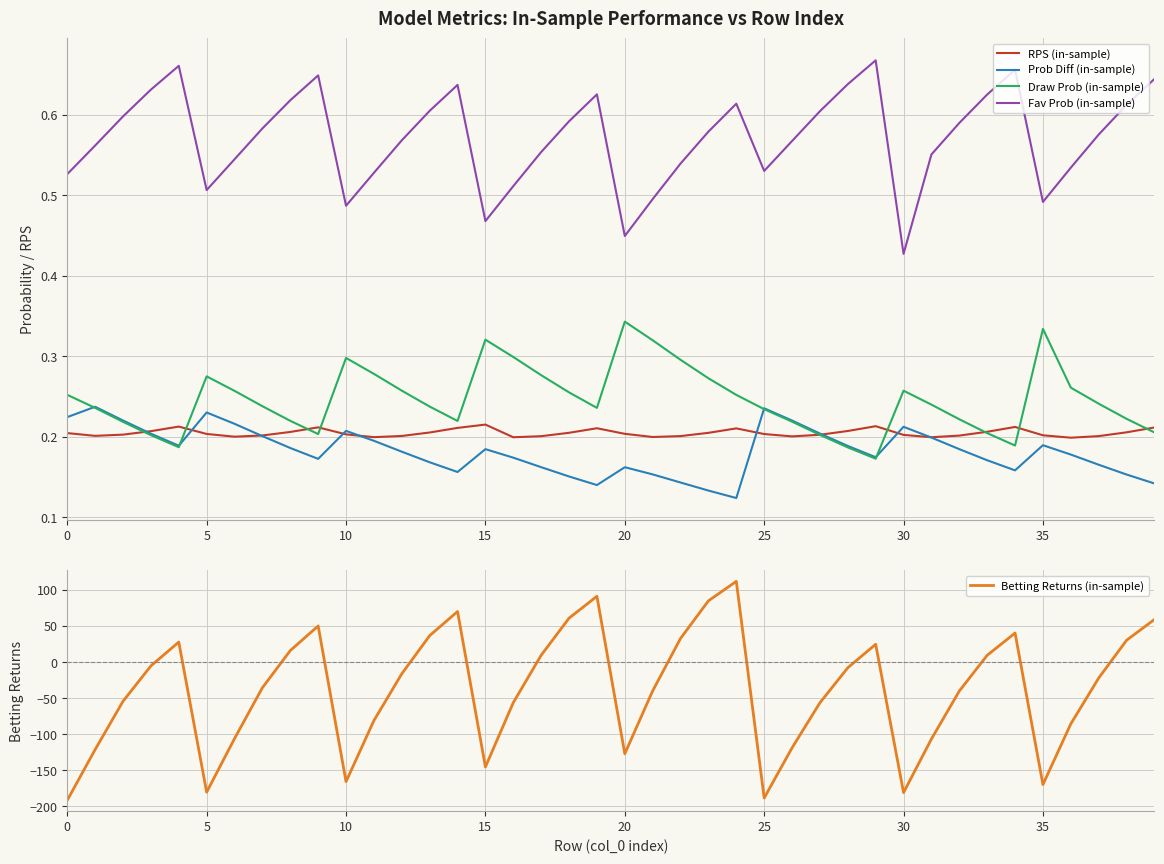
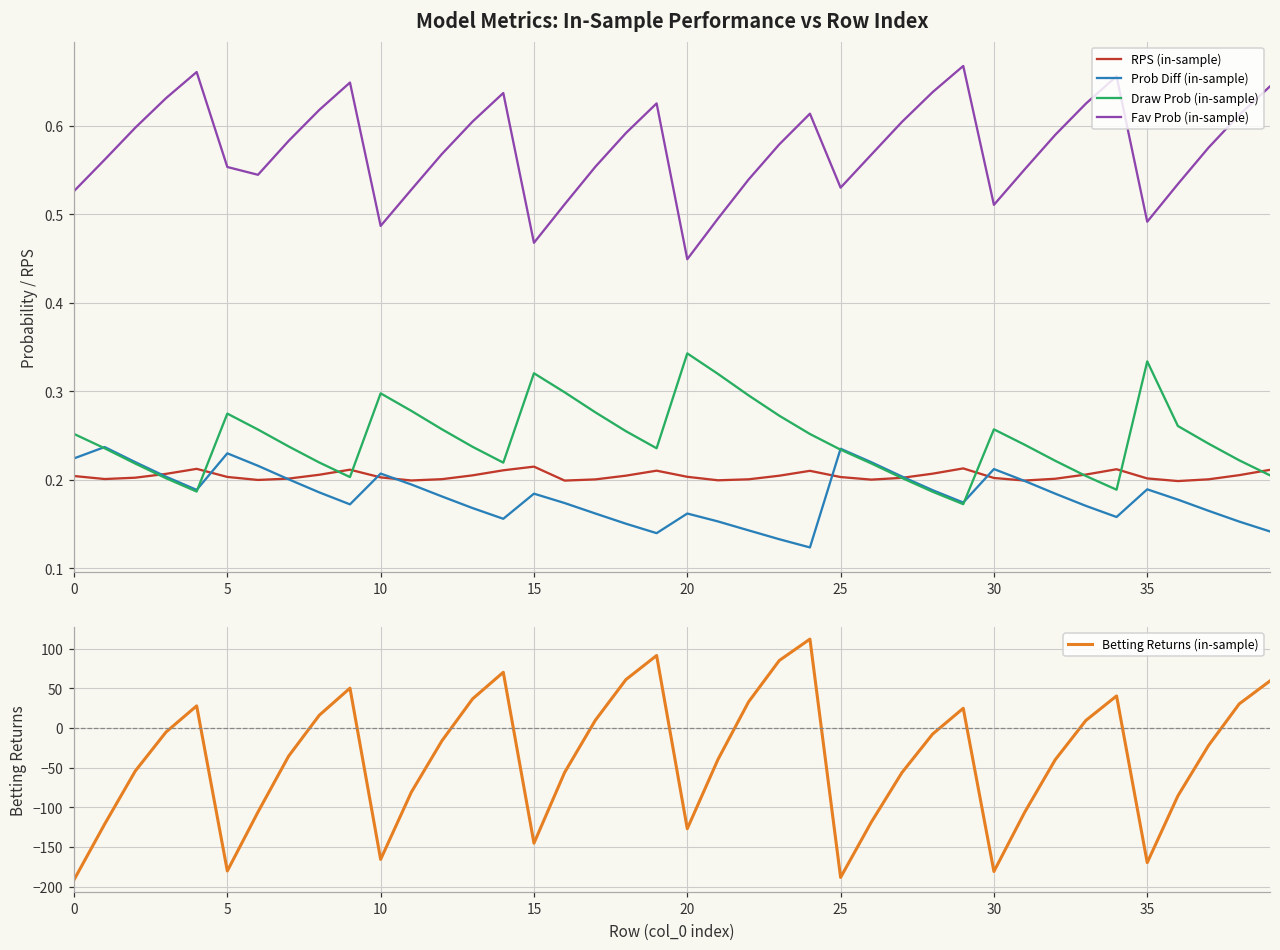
  {
    "Model Metrics: In-Sample Performance vs Row Index": {
      "RPS (in-sample)": {
        "0": 0.20,
        "5": 0.20,
        "10": 0.20,
        "15": 0.22,
        "20": 0.20,
        "25": 0.20,
        "30": 0.20,
        "35": 0.20
      },
      "Prob Diff (in-sample)": {
        "0": 0.22,
        "5": 0.23,
        "10": 0.21,
        "15": 0.18,
        "20": 0.16,
        "30": 0.21,
        "35": 0.19
      },
      "Draw Prob (in-sample)": {
        "0": 0.25,
        "5": 0.27,
        "10": 0.30,
        "15": 0.32,
        "20": 0.34,
        "30": 0.26,
        "35": 0.33
      },
      "Fav Prob (in-sample)": {
        "0": 0.53,
-       "5": 0.51,
+       "5": 0.55,
        "10": 0.49,
        "15": 0.47,
        "20": 0.45,
        "25": 0.53,
-       "30": 0.43,
+       "30": 0.51,
        "35": 0.49
      }
    }
  }
